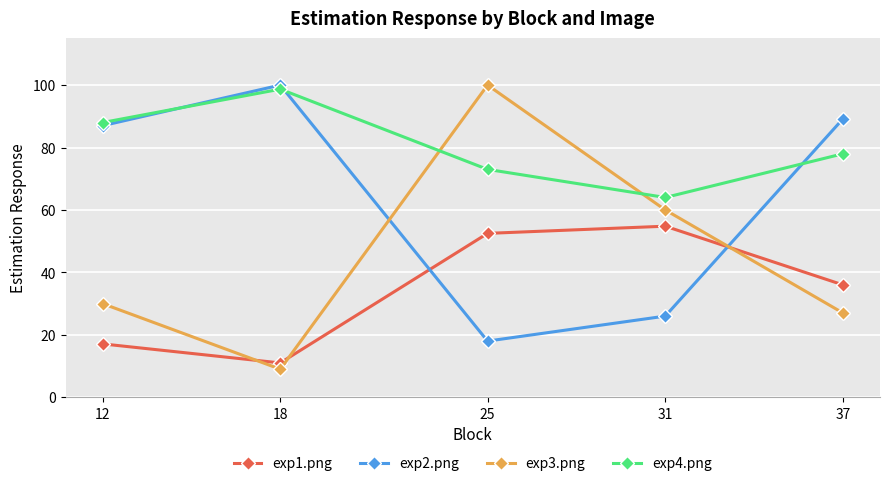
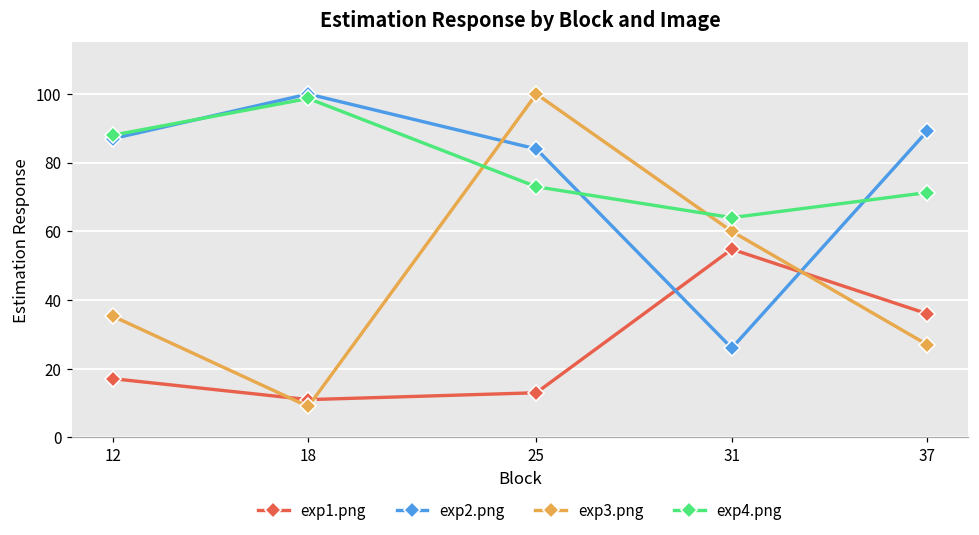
  {
    "exp1.png": {
      "12": 17,
      "18": 11,
-     "25": 53,
+     "25": 13,
      "31": 55,
      "37": 36
    },
    "exp2.png": {
      "12": 87,
      "18": 100,
-     "25": 18,
+     "25": 84,
      "31": 26,
      "37": 89
    },
    "exp3.png": {
-     "12": 30,
+     "12": 35,
      "18": 9,
      "25": 100,
      "31": 60,
      "37": 27
    },
    "exp4.png": {
      "12": 88,
      "18": 99,
      "25": 73,
      "31": 64,
-     "37": 78
+     "37": 71
    }
  }
